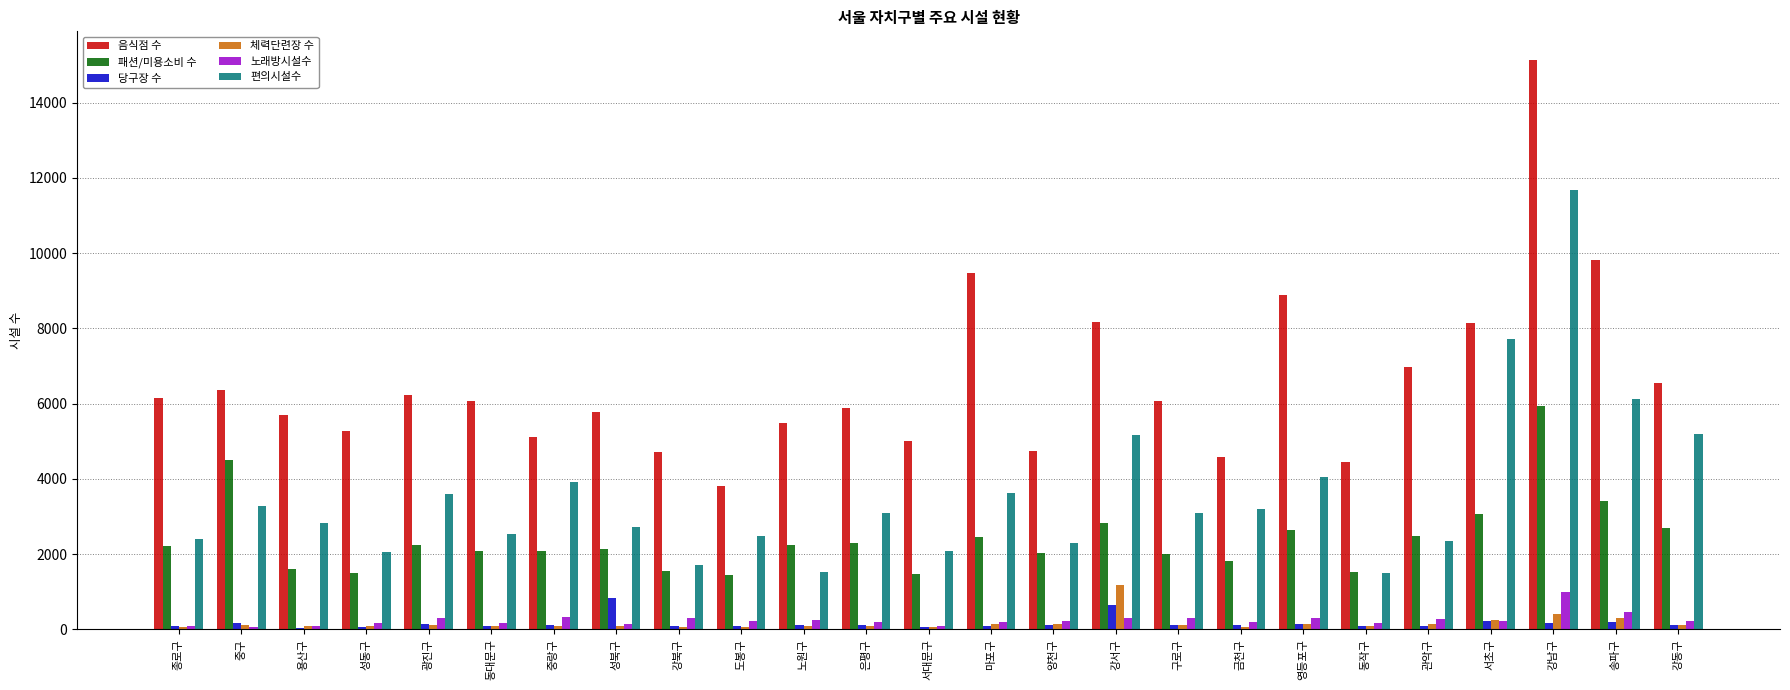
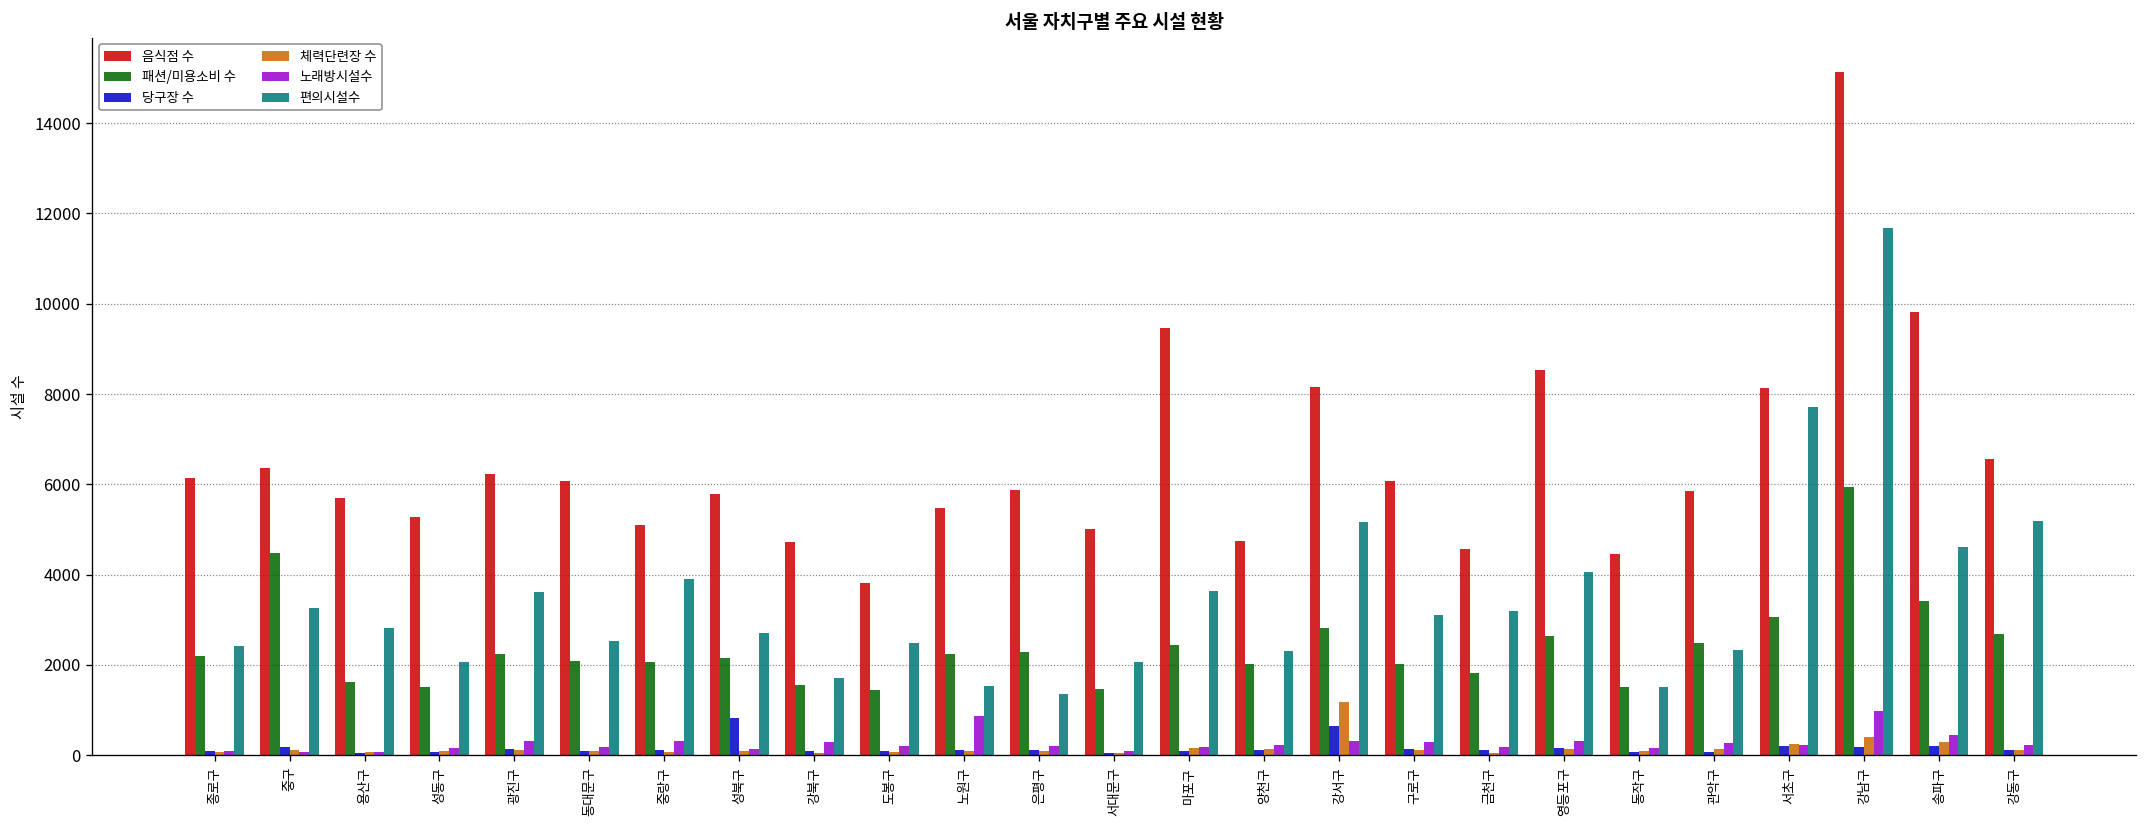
  {
    "음식점 수": {
      "종로구": 6100,
      "중구": 6400,
      "용산구": 5700,
      "성동구": 5300,
      "광진구": 6200,
      "동대문구": 6100,
      "중랑구": 5100,
      "성북구": 5800,
      "강북구": 4700,
      "도봉구": 3800,
      "노원구": 5500,
      "은평구": 5900,
      "서대문구": 5000,
      "마포구": 9500,
      "양천구": 4700,
      "강서구": 8200,
      "구로구": 6100,
      "금천구": 4600,
-     "영등포구": 8900,
+     "영등포구": 8500,
      "동작구": 4500,
-     "관악구": 7000,
+     "관악구": 5800,
      "서초구": 8100,
      "강남구": 15100,
      "송파구": 9800,
      "강동구": 6600
    },
    "패션/미용소비 수": {
      "종로구": 2200,
      "중구": 4500,
      "용산구": 1600,
      "성동구": 1500,
      "광진구": 2200,
      "동대문구": 2100,
      "중랑구": 2100,
      "성북구": 2100,
      "강북구": 1500,
      "도봉구": 1400,
      "노원구": 2200,
      "은평구": 2300,
      "서대문구": 1500,
      "마포구": 2400,
      "양천구": 2000,
      "강서구": 2800,
      "구로구": 2000,
      "금천구": 1800,
      "영등포구": 2600,
      "동작구": 1500,
      "관악구": 2500,
      "서초구": 3100,
      "강남구": 5900,
      "송파구": 3400,
      "강동구": 2700
    },
    "당구장 수": {
      "종로구": 100,
      "중구": 200,
      "성동구": 100,
      "광진구": 100,
      "동대문구": 100,
      "중랑구": 100,
      "성북구": 800,
      "강북구": 100,
      "도봉구": 100,
      "노원구": 100,
      "은평구": 100,
      "마포구": 100,
      "양천구": 100,
      "강서구": 700,
      "구로구": 100,
      "금천구": 100,
      "영등포구": 200,
      "동작구": 100,
      "관악구": 100,
      "서초구": 200,
      "강남구": 200,
      "송파구": 200,
      "강동구": 100
    },
    "체력단련장 수": {
      "중구": 100,
      "용산구": 100,
      "성동구": 100,
      "광진구": 100,
      "동대문구": 100,
      "중랑구": 100,
      "성북구": 100,
      "노원구": 100,
      "은평구": 100,
      "마포구": 200,
      "양천구": 100,
      "강서구": 1200,
      "구로구": 100,
      "영등포구": 100,
      "동작구": 100,
      "관악구": 100,
      "서초구": 300,
      "강남구": 400,
      "송파구": 300,
      "강동구": 100
    },
    "노래방시설수": {
      "종로구": 100,
      "용산구": 100,
      "성동구": 200,
      "광진구": 300,
      "동대문구": 200,
      "중랑구": 300,
      "성북구": 100,
      "강북구": 300,
      "도봉구": 200,
-     "노원구": 300,
+     "노원구": 900,
      "은평구": 200,
      "서대문구": 100,
      "마포구": 200,
      "양천구": 200,
      "강서구": 300,
      "구로구": 300,
      "금천구": 200,
      "영등포구": 300,
      "동작구": 200,
      "관악구": 300,
      "서초구": 200,
      "강남구": 1000,
      "송파구": 500,
      "강동구": 200
    },
    "편의시설수": {
      "종로구": 2400,
      "중구": 3300,
      "용산구": 2800,
      "성동구": 2100,
      "광진구": 3600,
      "동대문구": 2500,
      "중랑구": 3900,
      "성북구": 2700,
      "강북구": 1700,
      "도봉구": 2500,
      "노원구": 1500,
-     "은평구": 3100,
+     "은평구": 1400,
      "서대문구": 2100,
      "마포구": 3600,
      "양천구": 2300,
      "강서구": 5200,
      "구로구": 3100,
      "금천구": 3200,
      "영등포구": 4100,
      "동작구": 1500,
      "관악구": 2300,
      "서초구": 7700,
      "강남구": 11700,
-     "송파구": 6100,
+     "송파구": 4600,
      "강동구": 5200
    }
  }
